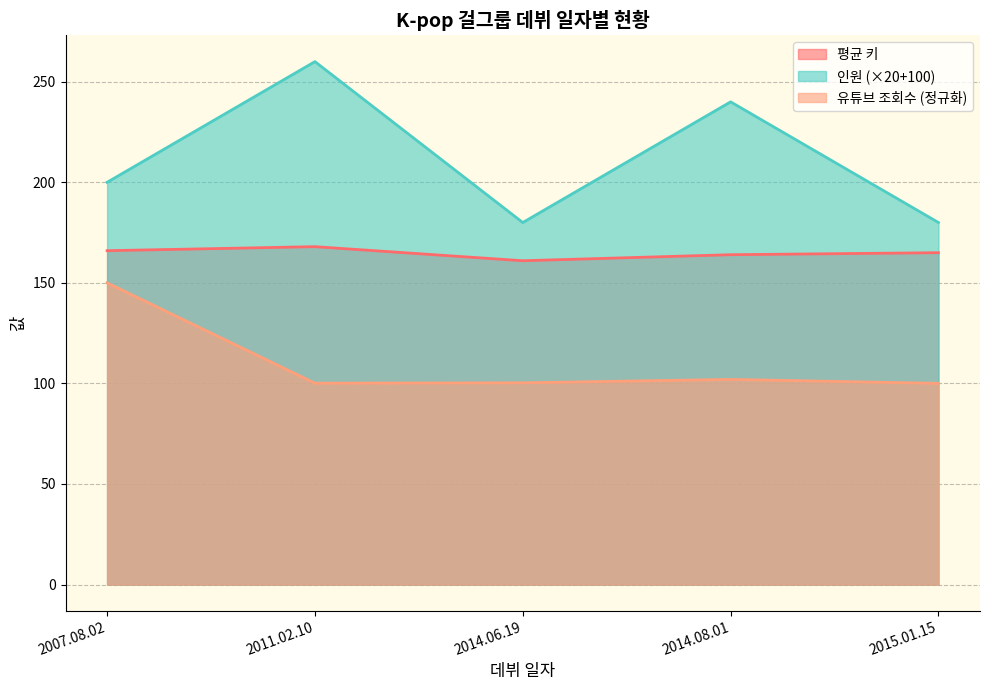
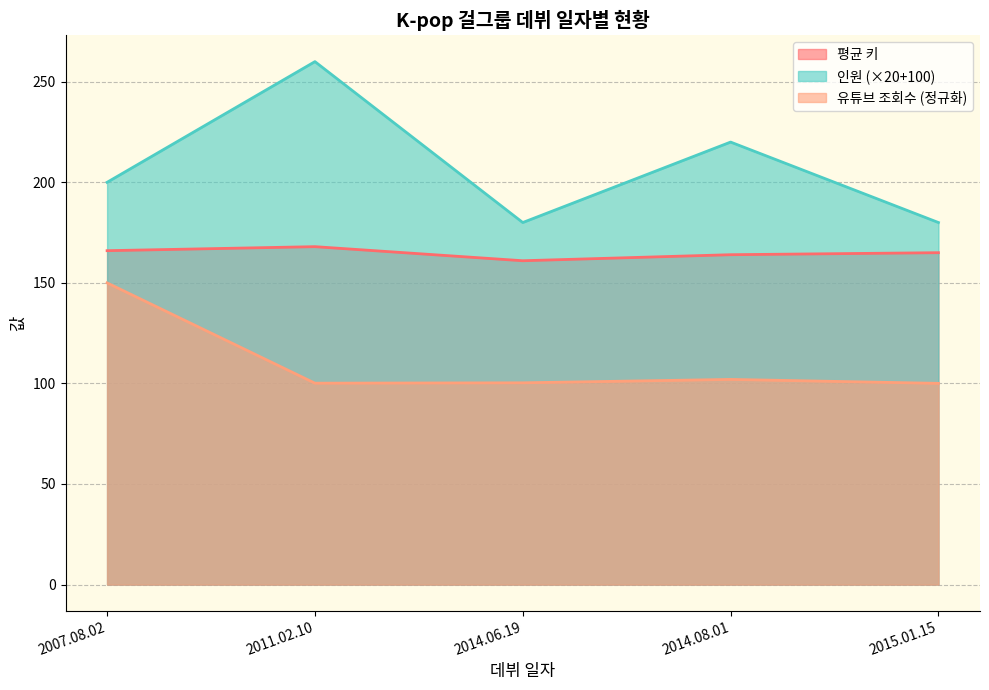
  {
    "인원 (×20+100)": {
      "2007.08.02": 200,
      "2011.02.10": 260,
      "2014.06.19": 180,
-     "2014.08.01": 240,
+     "2014.08.01": 220,
      "2015.01.15": 180
    }
  }
